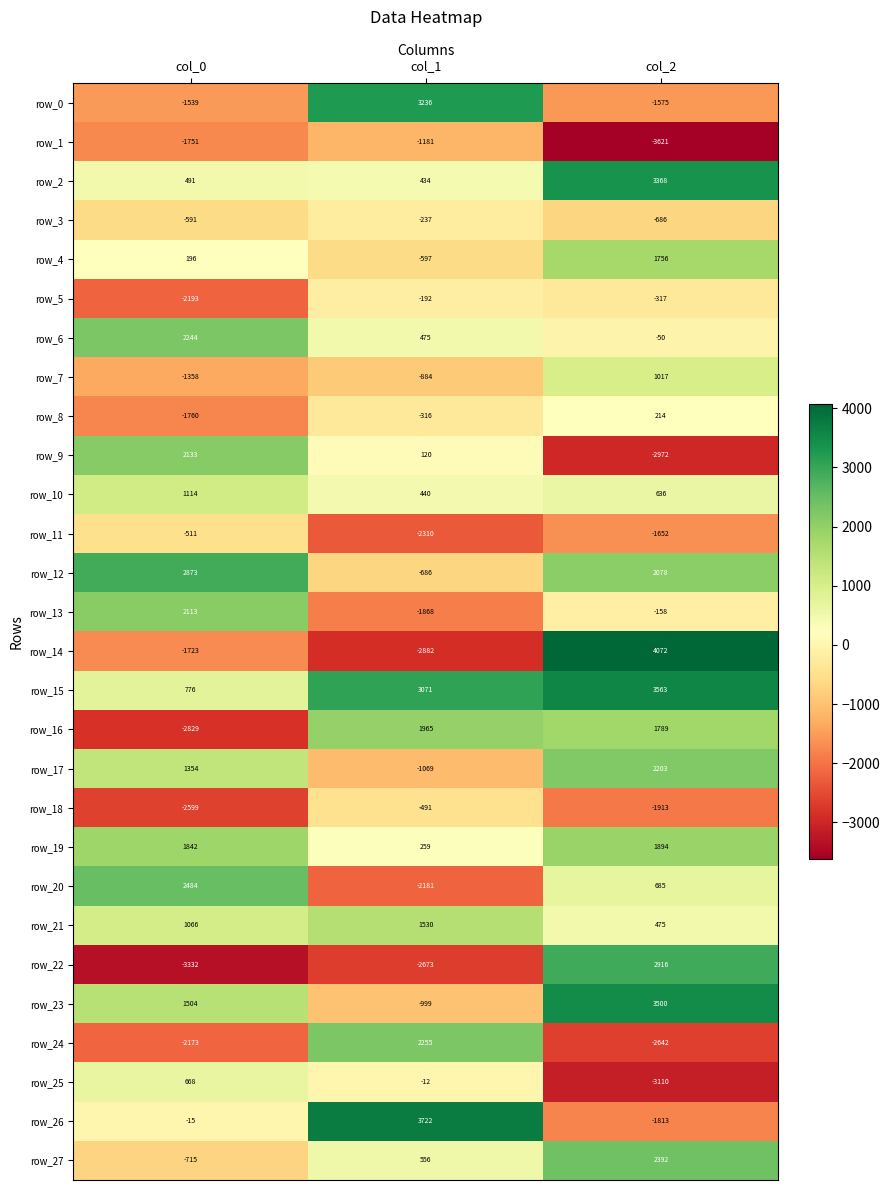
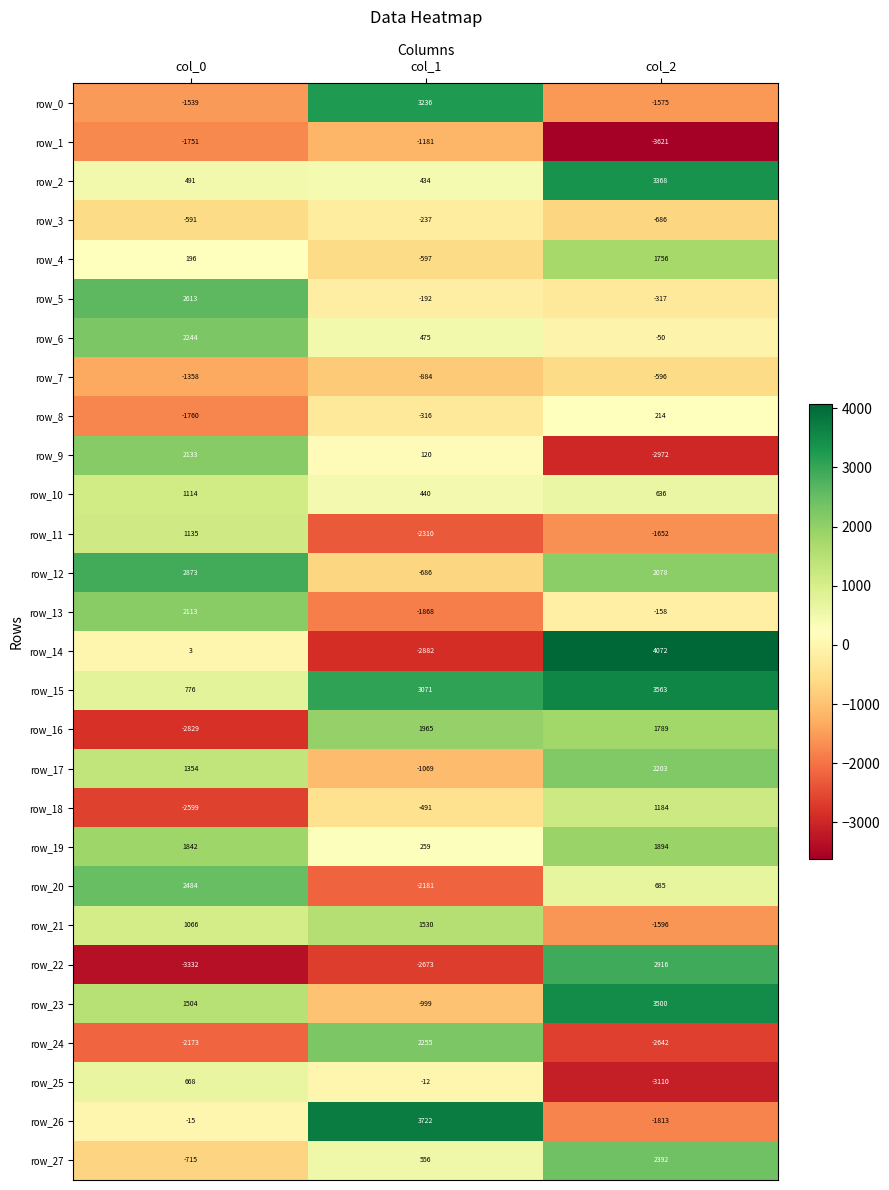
  {
    "row_0": {
      "col_0": -1539,
      "col_1": 3236,
      "col_2": -1575
    },
    "row_1": {
      "col_0": -1751,
      "col_1": -1181,
      "col_2": -3621
    },
    "row_2": {
      "col_0": 491,
      "col_1": 434,
      "col_2": 3368
    },
    "row_3": {
      "col_0": -591,
      "col_1": -237,
      "col_2": -686
    },
    "row_4": {
      "col_0": 196,
      "col_1": -597,
      "col_2": 1756
    },
    "row_5": {
-     "col_0": -2193,
+     "col_0": 2613,
      "col_1": -192,
      "col_2": -317
    },
    "row_6": {
      "col_0": 2244,
      "col_1": 475,
      "col_2": -50
    },
    "row_7": {
      "col_0": -1358,
      "col_1": -884,
-     "col_2": 1017
+     "col_2": -596
    },
    "row_8": {
      "col_0": -1760,
      "col_1": -316,
      "col_2": 214
    },
    "row_9": {
      "col_0": 2133,
      "col_1": 120,
      "col_2": -2972
    },
    "row_10": {
      "col_0": 1114,
      "col_1": 440,
      "col_2": 636
    },
    "row_11": {
-     "col_0": -511,
+     "col_0": 1135,
      "col_1": -2310,
      "col_2": -1652
    },
    "row_12": {
      "col_0": 2873,
      "col_1": -686,
      "col_2": 2078
    },
    "row_13": {
      "col_0": 2113,
      "col_1": -1868,
      "col_2": -158
    },
    "row_14": {
-     "col_0": -1723,
+     "col_0": 3,
      "col_1": -2882,
      "col_2": 4072
    },
    "row_15": {
      "col_0": 776,
      "col_1": 3071,
      "col_2": 3563
    },
    "row_16": {
      "col_0": -2829,
      "col_1": 1965,
      "col_2": 1789
    },
    "row_17": {
      "col_0": 1354,
      "col_1": -1069,
      "col_2": 2203
    },
    "row_18": {
      "col_0": -2599,
      "col_1": -491,
-     "col_2": -1913
+     "col_2": 1184
    },
    "row_19": {
      "col_0": 1842,
      "col_1": 259,
      "col_2": 1894
    },
    "row_20": {
      "col_0": 2484,
      "col_1": -2181,
      "col_2": 685
    },
    "row_21": {
      "col_0": 1066,
      "col_1": 1530,
-     "col_2": 475
+     "col_2": -1596
    },
    "row_22": {
      "col_0": -3332,
      "col_1": -2673,
      "col_2": 2916
    },
    "row_23": {
      "col_0": 1504,
      "col_1": -999,
      "col_2": 3500
    },
    "row_24": {
      "col_0": -2173,
      "col_1": 2255,
      "col_2": -2642
    },
    "row_25": {
      "col_0": 668,
      "col_1": -12,
      "col_2": -3110
    },
    "row_26": {
      "col_0": -15,
      "col_1": 3722,
      "col_2": -1813
    },
    "row_27": {
      "col_0": -715,
      "col_1": 556,
      "col_2": 2392
    }
  }
